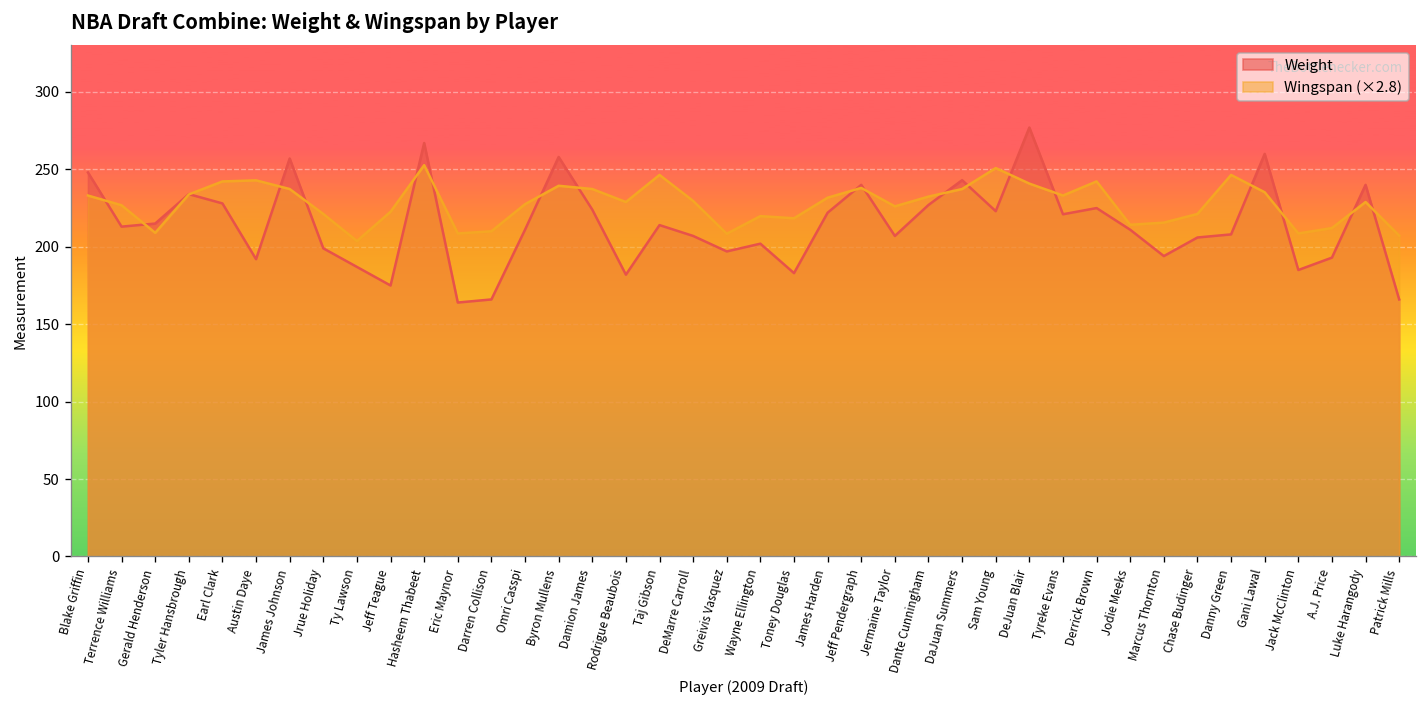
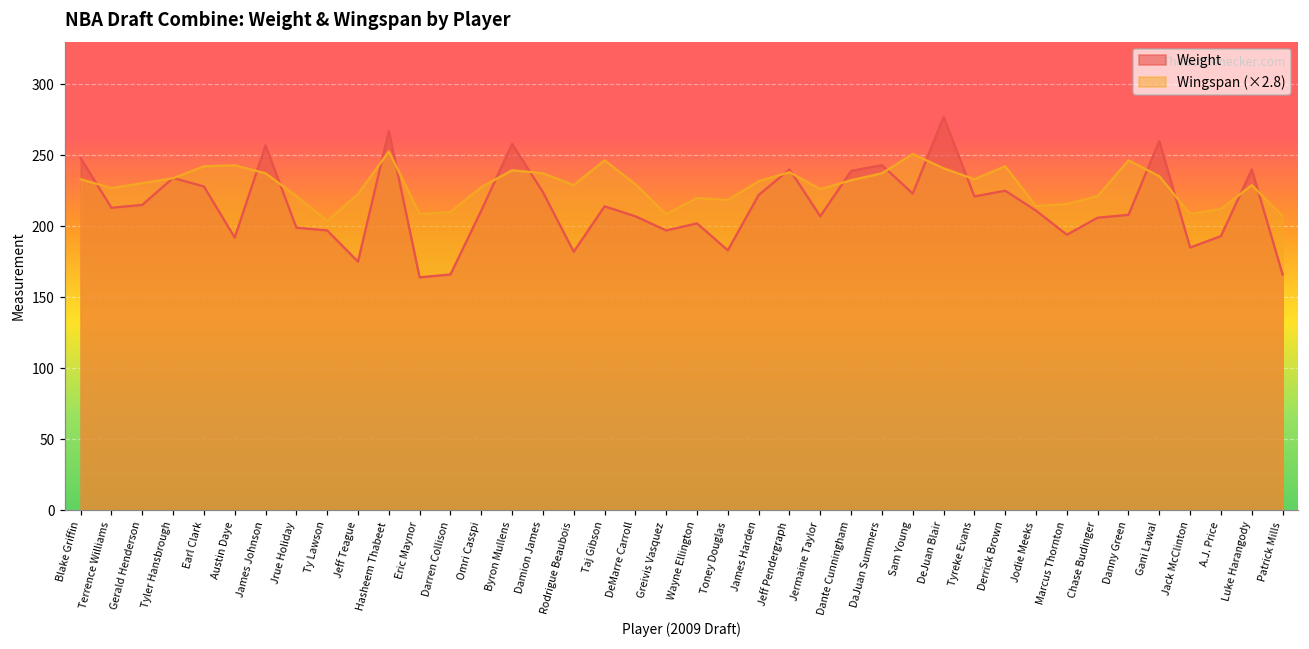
  {
    "Weight": {
      "Blake Griffin": 248,
      "Terrence Williams": 213,
      "Gerald Henderson": 215,
      "Earl Clark": 228,
      "Austin Daye": 192,
      "James Johnson": 257,
      "Jrue Holiday": 199,
-     "Ty Lawson": 187,
+     "Ty Lawson": 197,
      "Jeff Teague": 175,
      "Hasheem Thabeet": 267,
      "Eric Maynor": 164,
      "Darren Collison": 166,
      "Omri Casspi": 211,
      "Byron Mullens": 258,
      "Damion James": 224,
      "Rodrigue Beaubois": 182,
      "Taj Gibson": 214,
      "DeMarre Carroll": 207,
      "Greivis Vasquez": 197,
      "Wayne Ellington": 202,
      "Toney Douglas": 183,
      "James Harden": 222,
      "Jeff Pendergraph": 240,
      "Jermaine Taylor": 207,
-     "Dante Cunningham": 227,
+     "Dante Cunningham": 239,
      "DaJuan Summers": 243,
      "Sam Young": 223,
      "DeJuan Blair": 277,
      "Tyreke Evans": 221,
      "Derrick Brown": 225,
      "Jodie Meeks": 211,
      "Marcus Thornton": 194,
      "Chase Budinger": 206,
      "Danny Green": 208,
      "Gani Lawal": 260,
      "Jack McClinton": 185,
      "A.J. Price": 193,
      "Luke Harangody": 240,
      "Patrick Mills": 166
    },
    "Wingspan (×2.8)": {
      "Blake Griffin": 233,
      "Terrence Williams": 227,
-     "Gerald Henderson": 209,
+     "Gerald Henderson": 230,
      "Earl Clark": 242,
      "Austin Daye": 243,
      "James Johnson": 237,
      "Jrue Holiday": 221,
      "Ty Lawson": 204,
      "Jeff Teague": 223,
      "Hasheem Thabeet": 253,
      "Eric Maynor": 209,
      "Darren Collison": 210,
      "Omri Casspi": 227,
      "Byron Mullens": 239,
      "Damion James": 237,
      "Rodrigue Beaubois": 229,
      "Taj Gibson": 246,
      "DeMarre Carroll": 230,
      "Greivis Vasquez": 208,
      "Wayne Ellington": 220,
      "Toney Douglas": 218,
      "James Harden": 232,
      "Jeff Pendergraph": 238,
      "Jermaine Taylor": 226,
      "Dante Cunningham": 232,
      "DaJuan Summers": 237,
      "Sam Young": 251,
      "DeJuan Blair": 241,
      "Tyreke Evans": 233,
      "Derrick Brown": 242,
      "Jodie Meeks": 214,
      "Marcus Thornton": 216,
      "Chase Budinger": 221,
      "Danny Green": 246,
      "Gani Lawal": 235,
      "Jack McClinton": 209,
      "A.J. Price": 212,
      "Luke Harangody": 229,
      "Patrick Mills": 207
    }
  }
